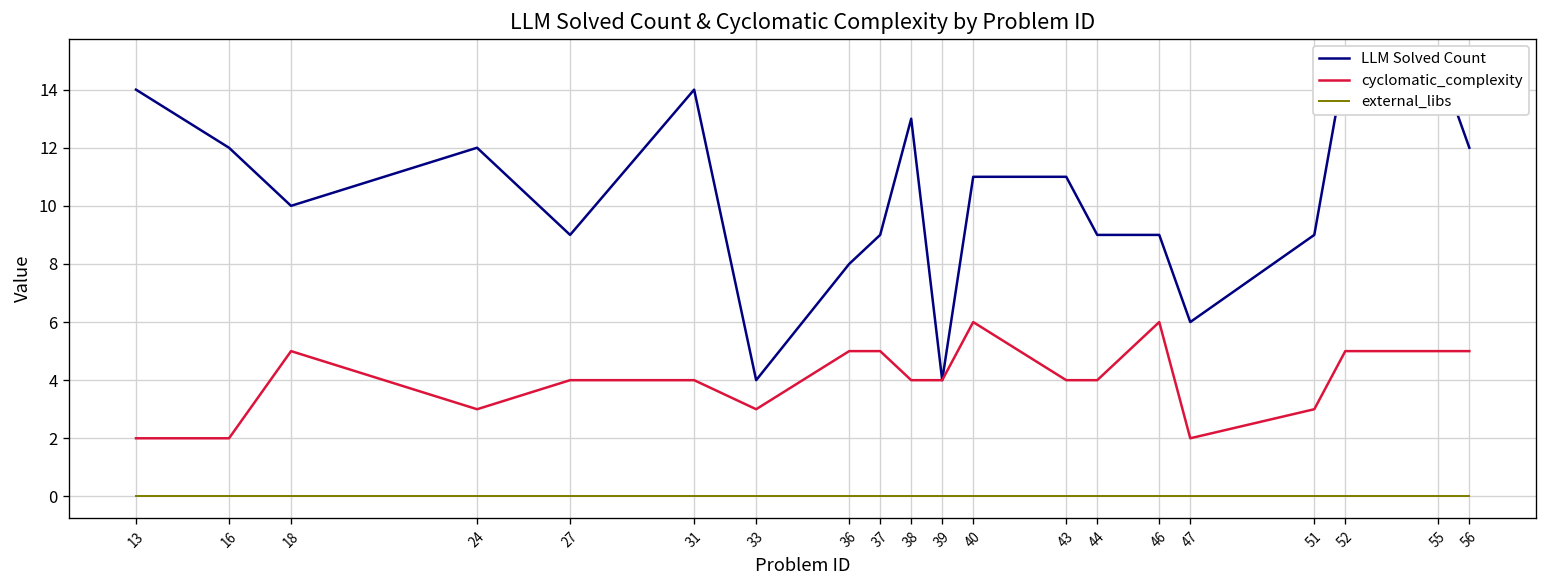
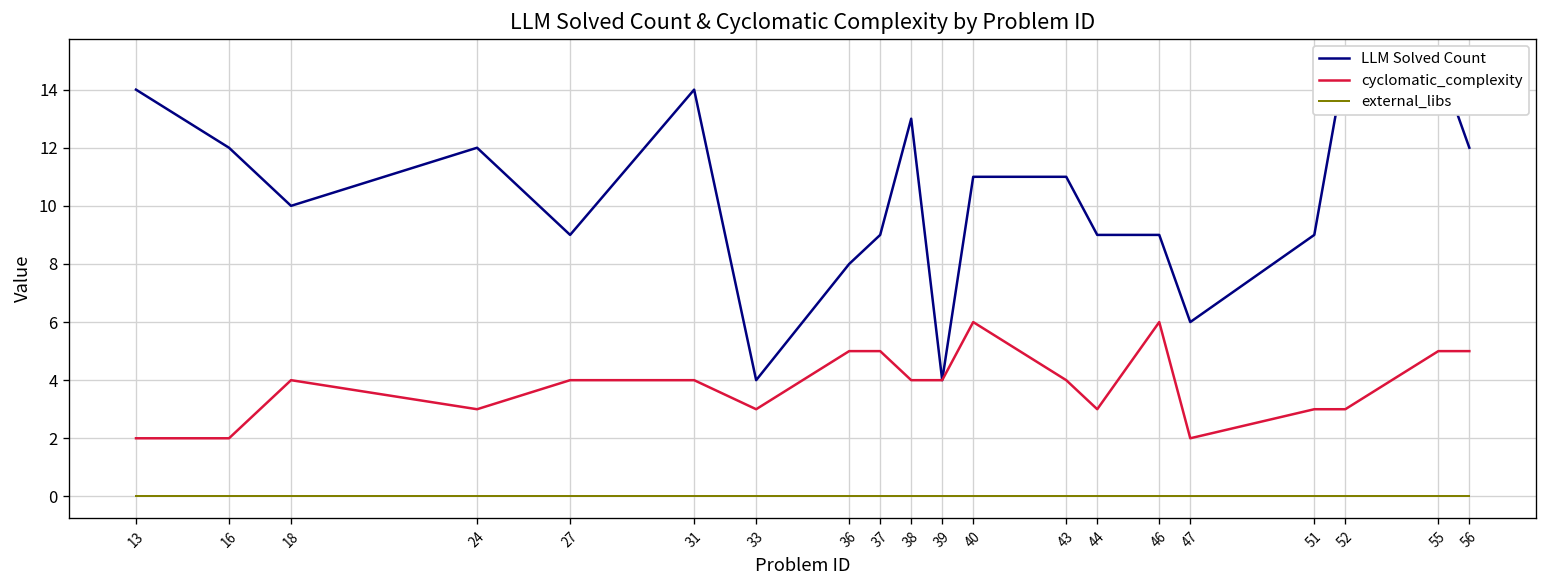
  {
    "LLM Solved Count": {
      "13": 14,
      "16": 12,
      "18": 10,
      "24": 12,
      "27": 9,
      "31": 14,
      "33": 4,
      "36": 8,
      "37": 9,
      "38": 13,
      "40": 11,
      "43": 11,
      "44": 9,
      "46": 9,
      "47": 6,
      "51": 9,
      "56": 12
    },
    "cyclomatic_complexity": {
      "13": 2,
      "16": 2,
-     "18": 5,
+     "18": 4,
      "24": 3,
      "27": 4,
      "31": 4,
      "33": 3,
      "36": 5,
      "37": 5,
      "38": 4,
      "40": 6,
      "43": 4,
-     "44": 4,
+     "44": 3,
      "46": 6,
      "47": 2,
      "51": 3,
-     "52": 5,
+     "52": 3,
      "55": 5,
      "56": 5
    },
    "external_libs": {
      "13": 0,
      "16": 0,
      "18": 0,
      "24": 0,
      "27": 0,
      "31": 0,
      "33": 0,
      "36": 0,
      "37": 0,
      "38": 0,
      "39": 0,
      "40": 0,
      "43": 0,
      "44": 0,
      "46": 0,
      "47": 0,
      "51": 0,
      "52": 0,
      "55": 0,
      "56": 0
    }
  }
